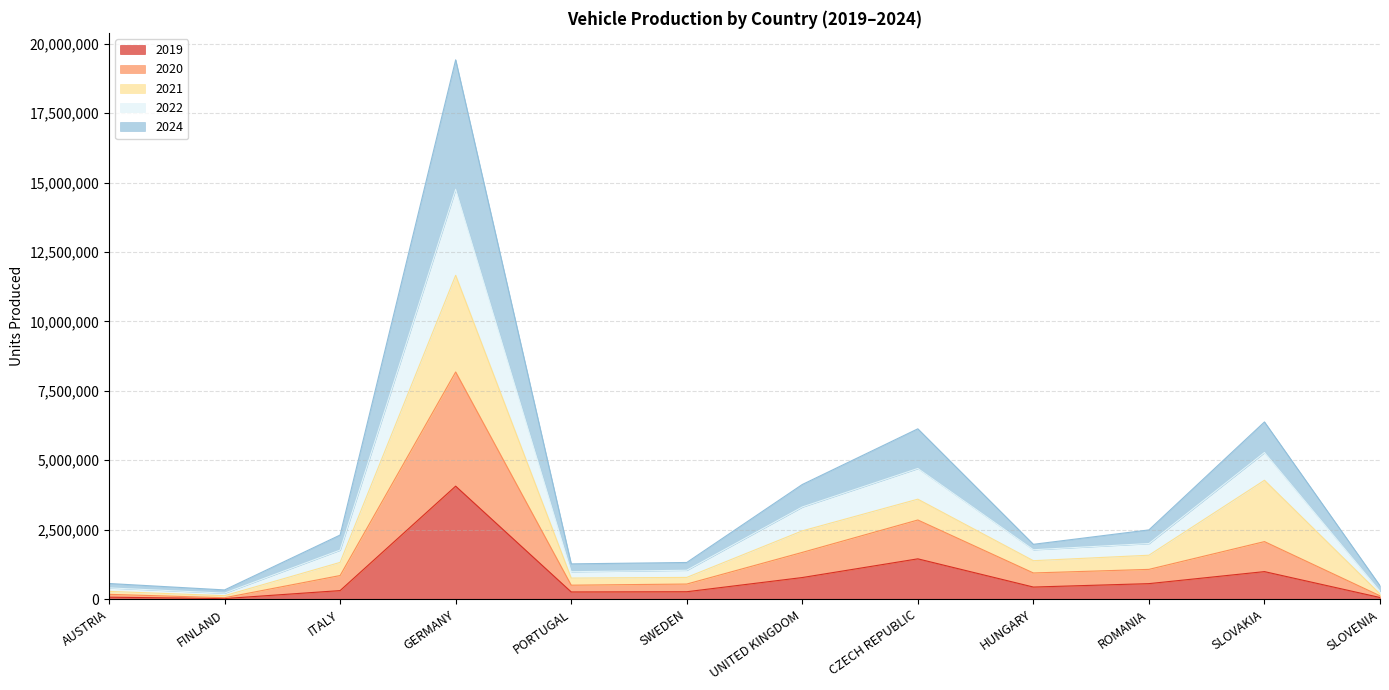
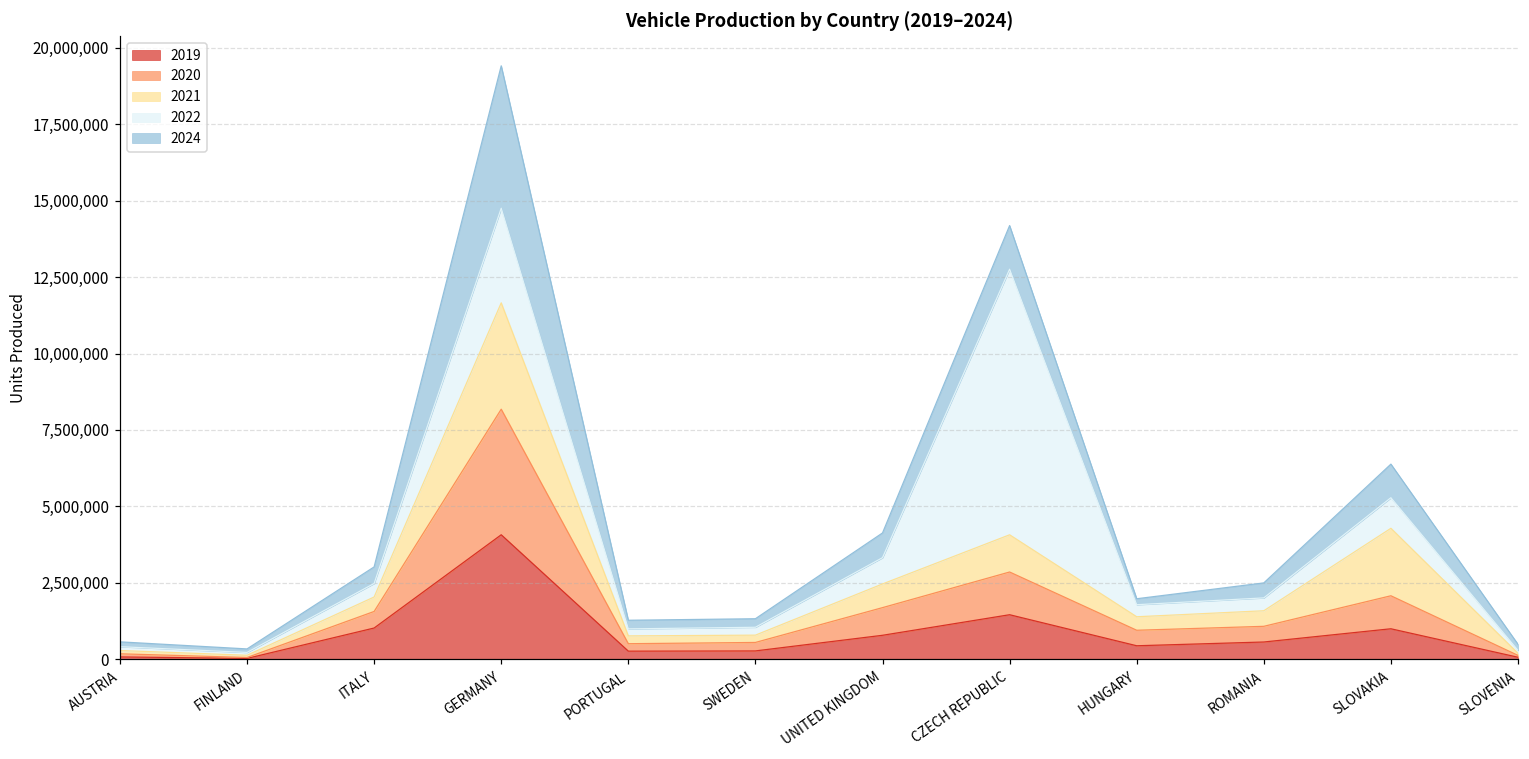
  {
    "2019": {
      "AUSTRIA": "100,000",
-     "ITALY": "300,000",
+     "ITALY": "1,000,000",
      "GERMANY": "4,100,000",
      "PORTUGAL": "300,000",
      "SWEDEN": "300,000",
      "UNITED KINGDOM": "800,000",
      "CZECH REPUBLIC": "1,500,000",
      "HUNGARY": "400,000",
      "ROMANIA": "600,000",
      "SLOVAKIA": "1,000,000"
    },
    "2020": {
      "AUSTRIA": "100,000",
      "ITALY": "500,000",
      "GERMANY": "4,100,000",
      "PORTUGAL": "200,000",
      "SWEDEN": "300,000",
      "UNITED KINGDOM": "900,000",
      "CZECH REPUBLIC": "1,400,000",
      "HUNGARY": "500,000",
      "ROMANIA": "500,000",
      "SLOVAKIA": "1,100,000"
    },
    "2021": {
      "AUSTRIA": "100,000",
      "ITALY": "500,000",
      "GERMANY": "3,500,000",
      "PORTUGAL": "300,000",
      "SWEDEN": "200,000",
      "UNITED KINGDOM": "800,000",
-     "CZECH REPUBLIC": "700,000",
+     "CZECH REPUBLIC": "1,200,000",
      "HUNGARY": "400,000",
      "ROMANIA": "500,000",
      "SLOVAKIA": "2,200,000"
    },
    "2022": {
      "AUSTRIA": "100,000",
      "FINLAND": "100,000",
      "ITALY": "400,000",
      "GERMANY": "3,100,000",
      "PORTUGAL": "200,000",
      "SWEDEN": "300,000",
      "UNITED KINGDOM": "900,000",
-     "CZECH REPUBLIC": "1,100,000",
+     "CZECH REPUBLIC": "8,700,000",
      "HUNGARY": "400,000",
      "ROMANIA": "400,000",
      "SLOVAKIA": "1,000,000",
      "SLOVENIA": "100,000"
    },
    "2024": {
      "AUSTRIA": "200,000",
      "FINLAND": "100,000",
      "ITALY": "500,000",
      "GERMANY": "4,700,000",
      "PORTUGAL": "300,000",
      "SWEDEN": "300,000",
      "UNITED KINGDOM": "800,000",
      "CZECH REPUBLIC": "1,400,000",
      "HUNGARY": "200,000",
      "ROMANIA": "500,000",
      "SLOVAKIA": "1,100,000",
      "SLOVENIA": "200,000"
    }
  }
